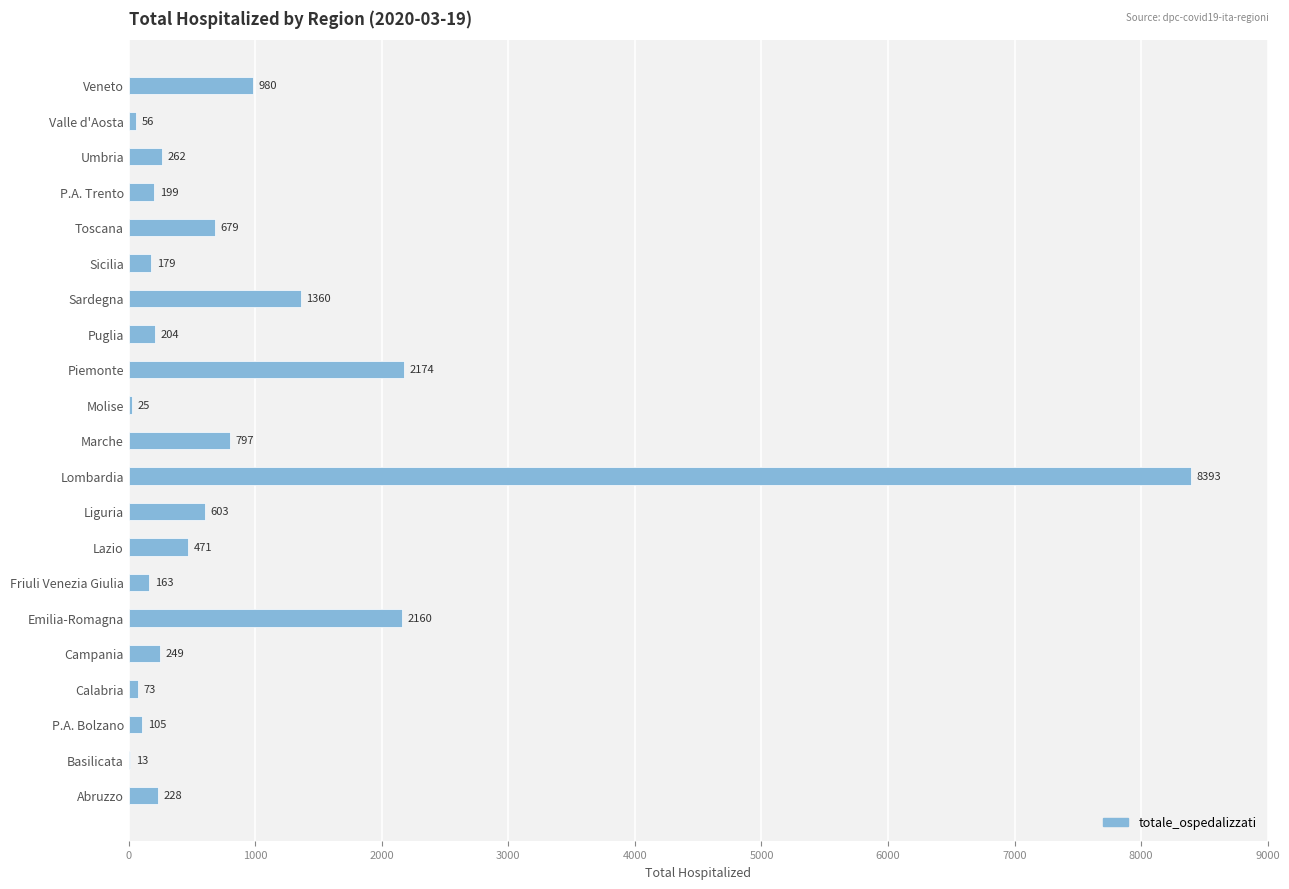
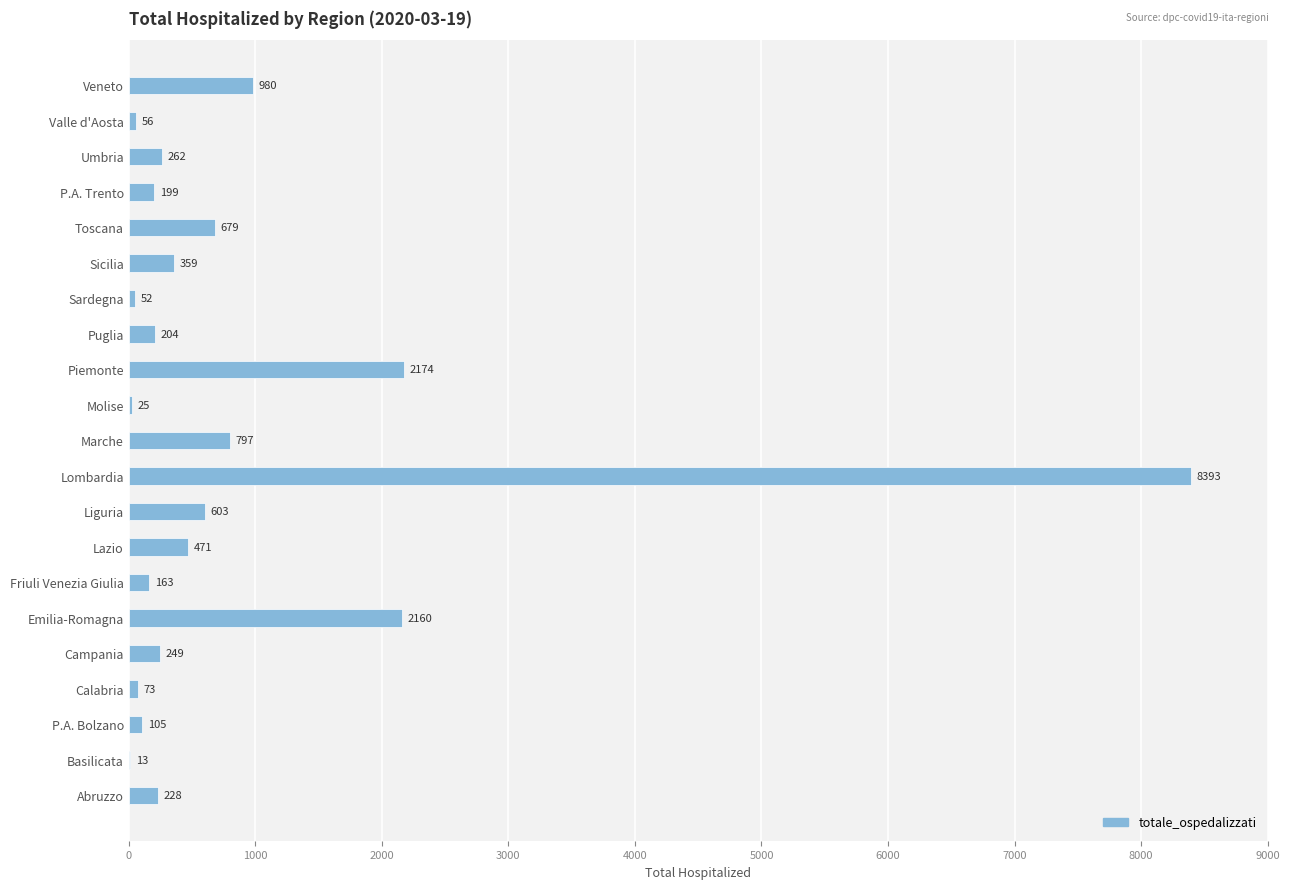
  {
    "Veneto": 980,
    "Valle d'Aosta": 56,
    "Umbria": 262,
    "P.A. Trento": 199,
    "Toscana": 679,
-   "Sicilia": 179,
-   "Sardegna": 1360,
+   "Sicilia": 359,
+   "Sardegna": 52,
    "Puglia": 204,
    "Piemonte": 2174,
    "Molise": 25,
    "Marche": 797,
    "Lombardia": 8393,
    "Liguria": 603,
    "Lazio": 471,
    "Friuli Venezia Giulia": 163,
    "Emilia-Romagna": 2160,
    "Campania": 249,
    "Calabria": 73,
    "P.A. Bolzano": 105,
    "Basilicata": 13,
    "Abruzzo": 228
  }
